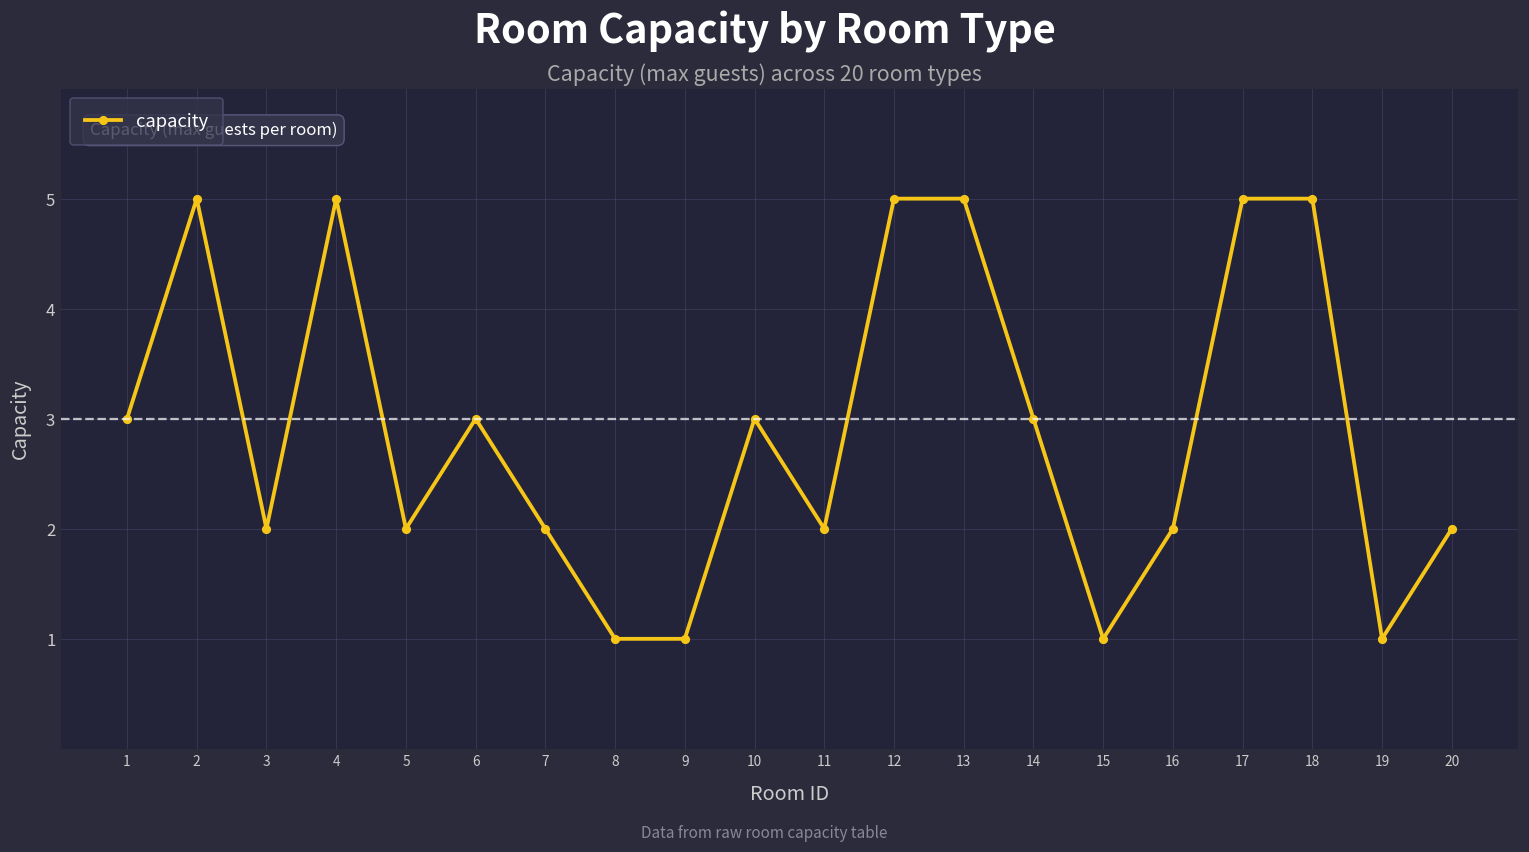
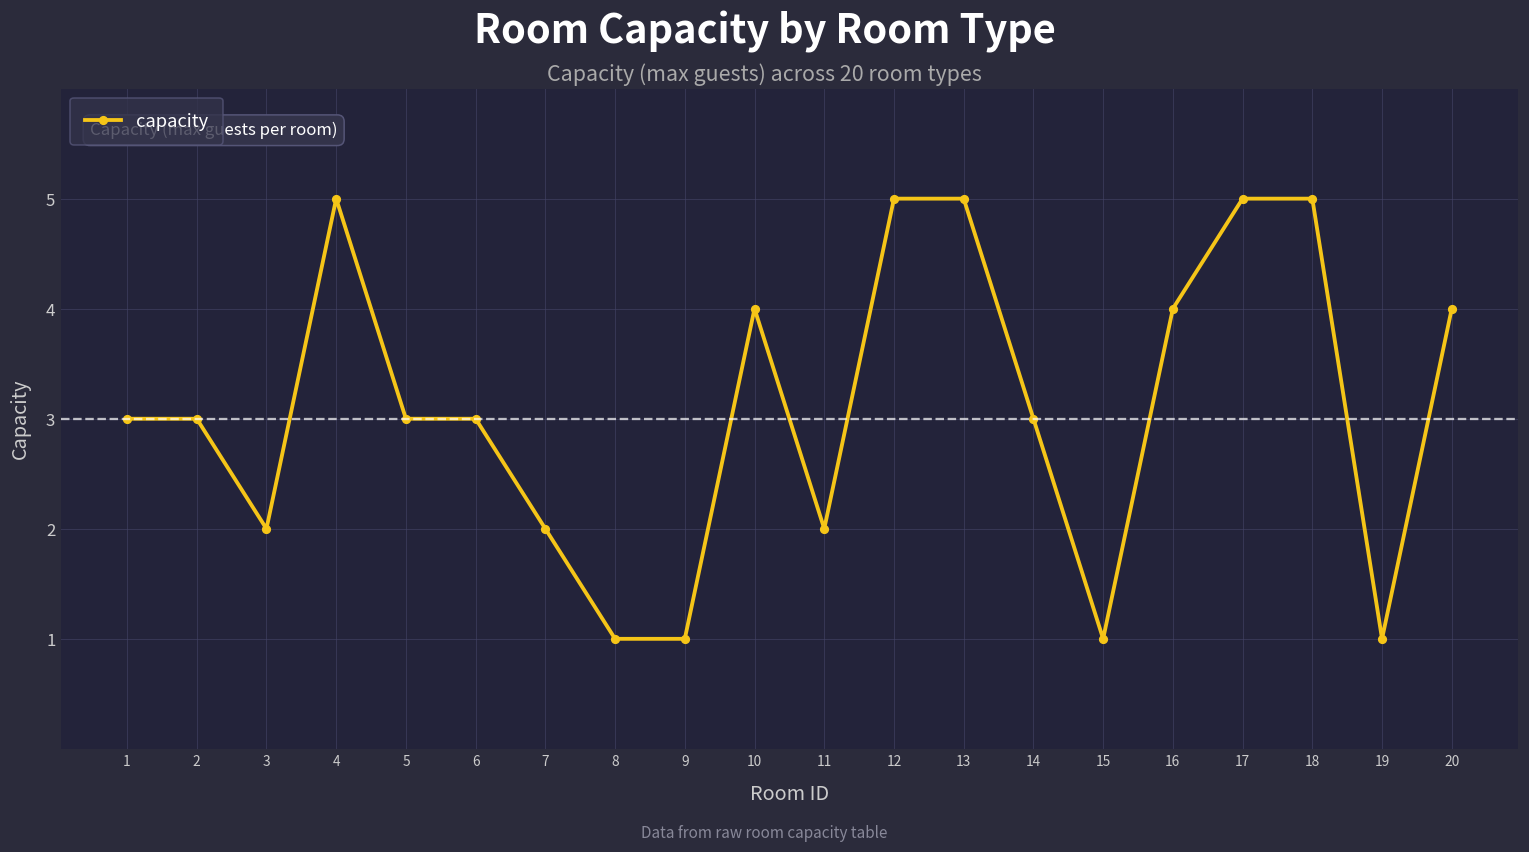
  {
    "1": 3,
-   "2": 5,
+   "2": 3,
    "3": 2,
    "4": 5,
-   "5": 2,
+   "5": 3,
    "6": 3,
    "7": 2,
    "8": 1,
    "9": 1,
-   "10": 3,
+   "10": 4,
    "11": 2,
    "12": 5,
    "13": 5,
    "14": 3,
    "15": 1,
-   "16": 2,
+   "16": 4,
    "17": 5,
    "18": 5,
    "19": 1,
-   "20": 2
+   "20": 4
  }
